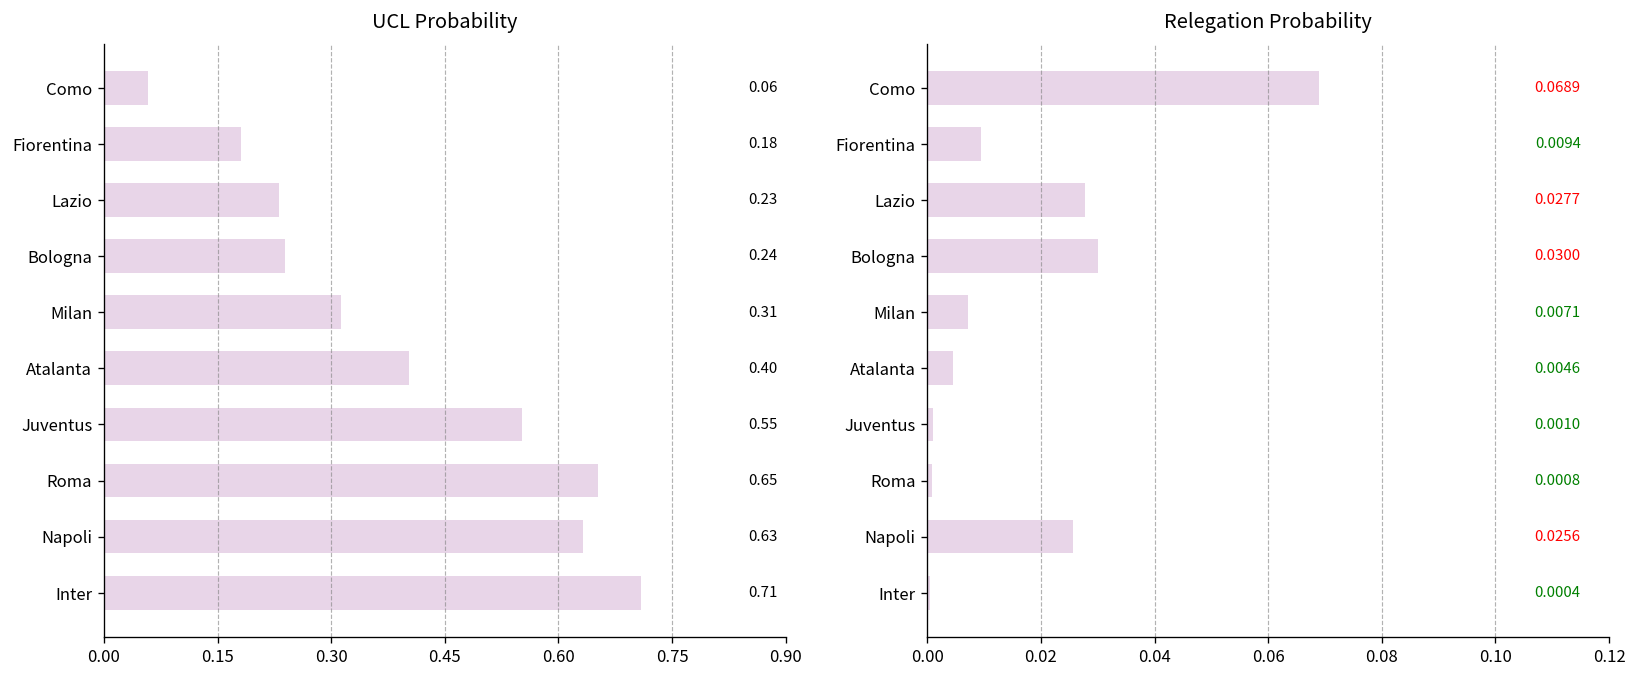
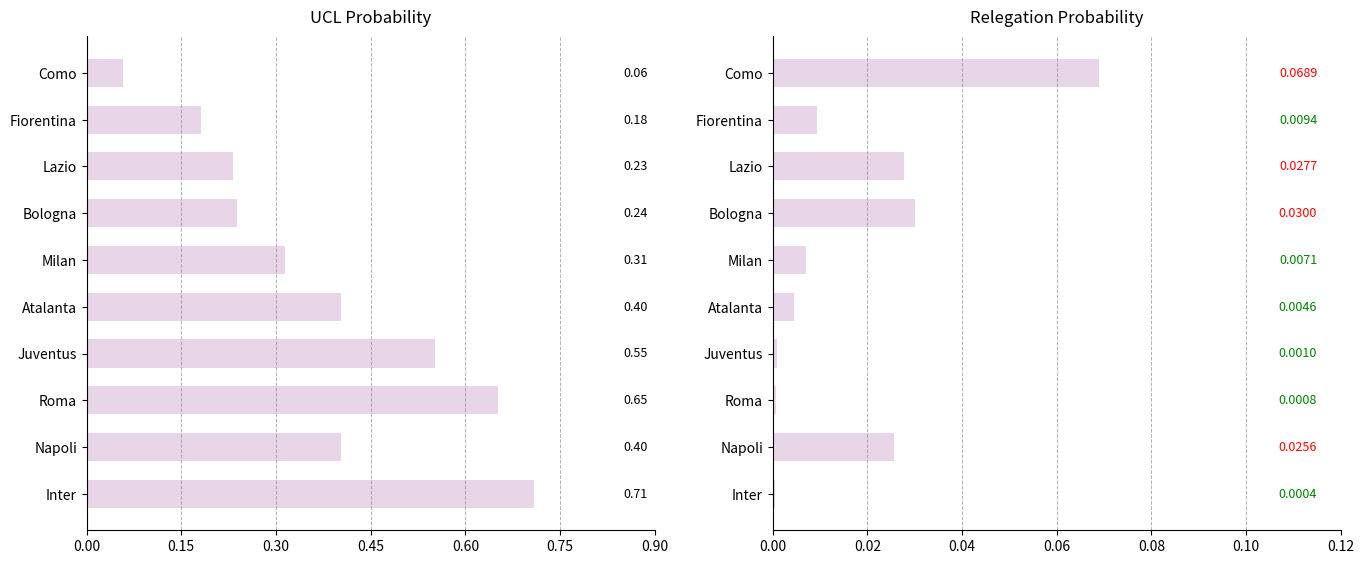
  {
    "UCL Probability": {
-     "Napoli": 0.63
+     "Napoli": 0.40
    },
    "Relegation Probability": {
      "Como": 0.069,
      "Fiorentina": 0.009,
      "Lazio": 0.028,
      "Bologna": 0.030,
      "Milan": 0.007,
      "Atalanta": 0.005,
      "Juventus": 0.001,
      "Roma": 0.001,
      "Napoli": 0.026
    }
  }
